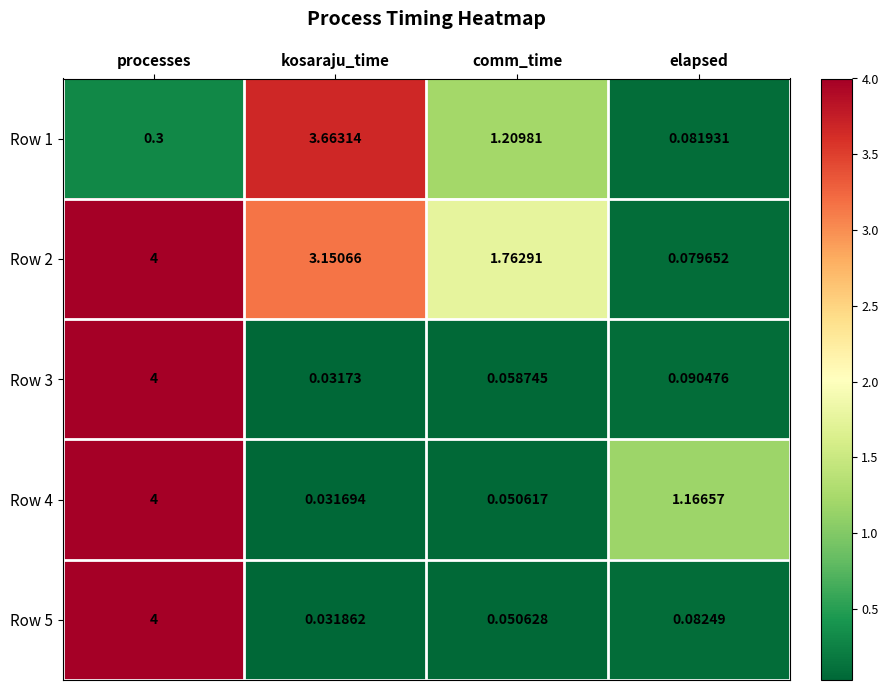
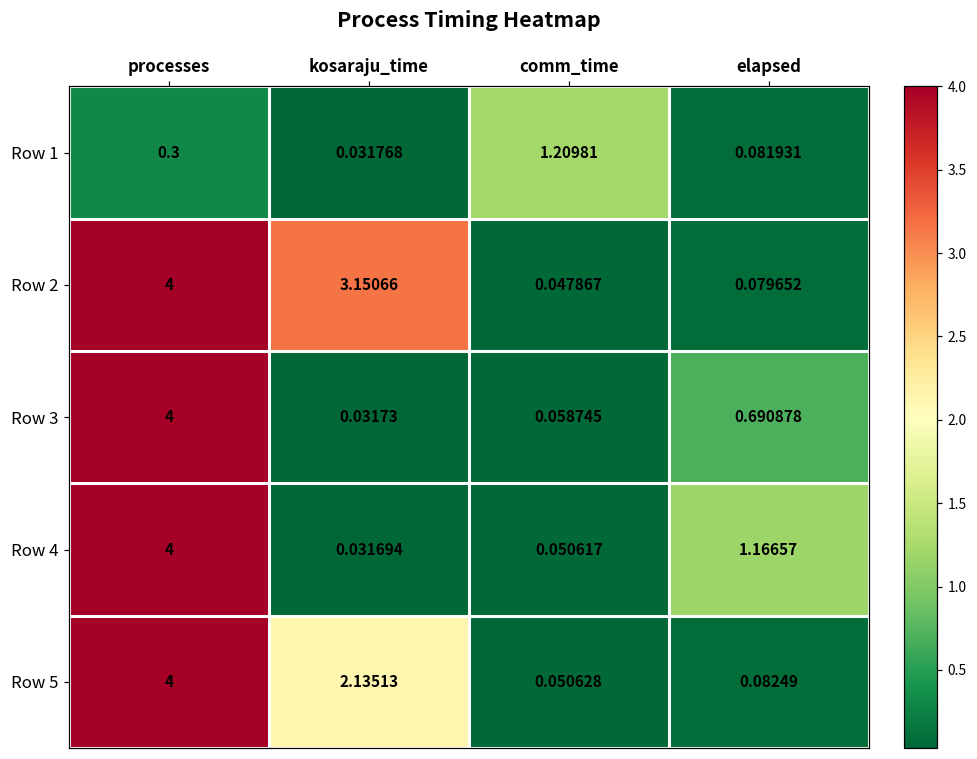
  {
    "Row 1": {
      "processes": 0.3,
-     "kosaraju_time": 3.66314,
+     "kosaraju_time": 0.031768,
      "comm_time": 1.20981,
      "elapsed": 0.081931
    },
    "Row 2": {
      "processes": 4,
      "kosaraju_time": 3.15066,
-     "comm_time": 1.76291,
+     "comm_time": 0.047867,
      "elapsed": 0.079652
    },
    "Row 3": {
      "processes": 4,
      "kosaraju_time": 0.03173,
      "comm_time": 0.058745,
-     "elapsed": 0.090476
+     "elapsed": 0.690878
    },
    "Row 4": {
      "processes": 4,
      "kosaraju_time": 0.031694,
      "comm_time": 0.050617,
      "elapsed": 1.16657
    },
    "Row 5": {
      "processes": 4,
-     "kosaraju_time": 0.031862,
+     "kosaraju_time": 2.13513,
      "comm_time": 0.050628,
      "elapsed": 0.08249
    }
  }
